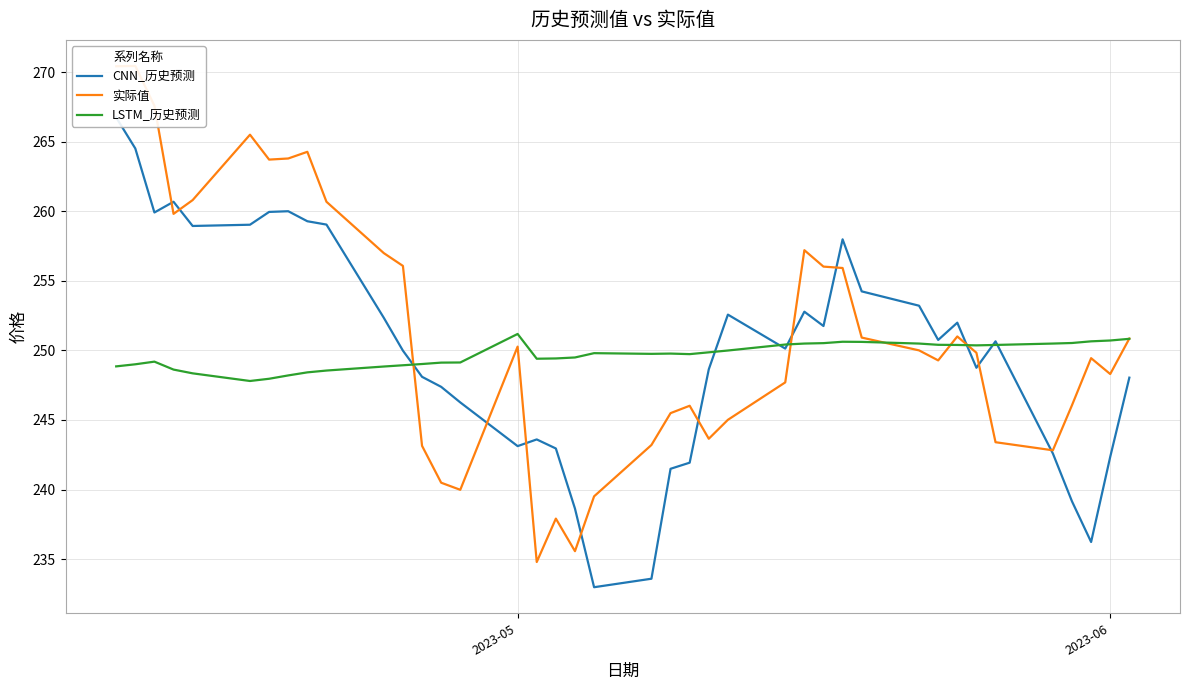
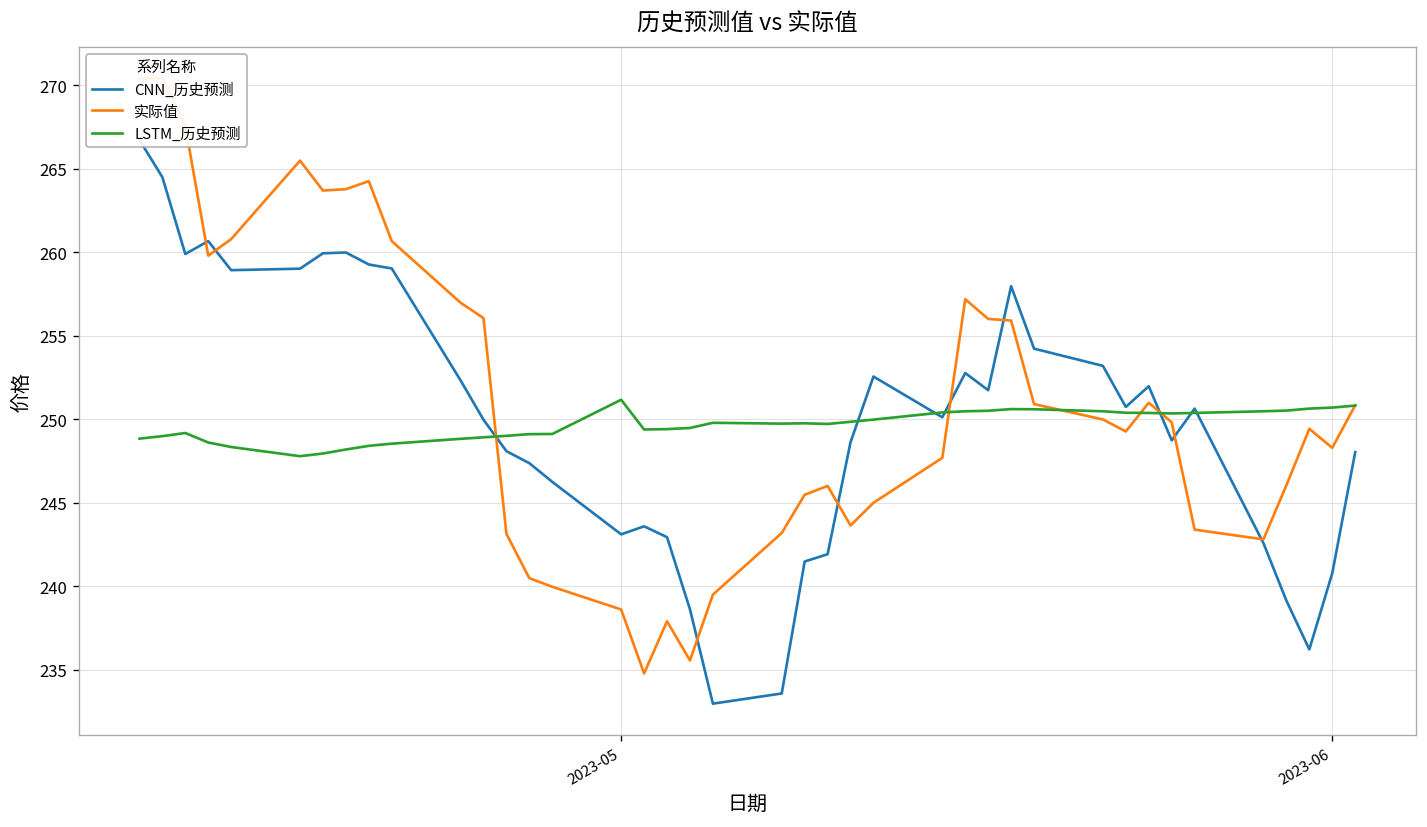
  {
    "CNN_历史预测": {
      "2023-05": 243.1,
-     "2023-06": 242.4
+     "2023-06": 240.8
    },
    "实际值": {
-     "2023-05": 250.3,
+     "2023-05": 238.6,
      "2023-06": 248.3
    },
    "LSTM_历史预测": {
      "2023-05": 251.2,
      "2023-06": 250.7
    }
  }
